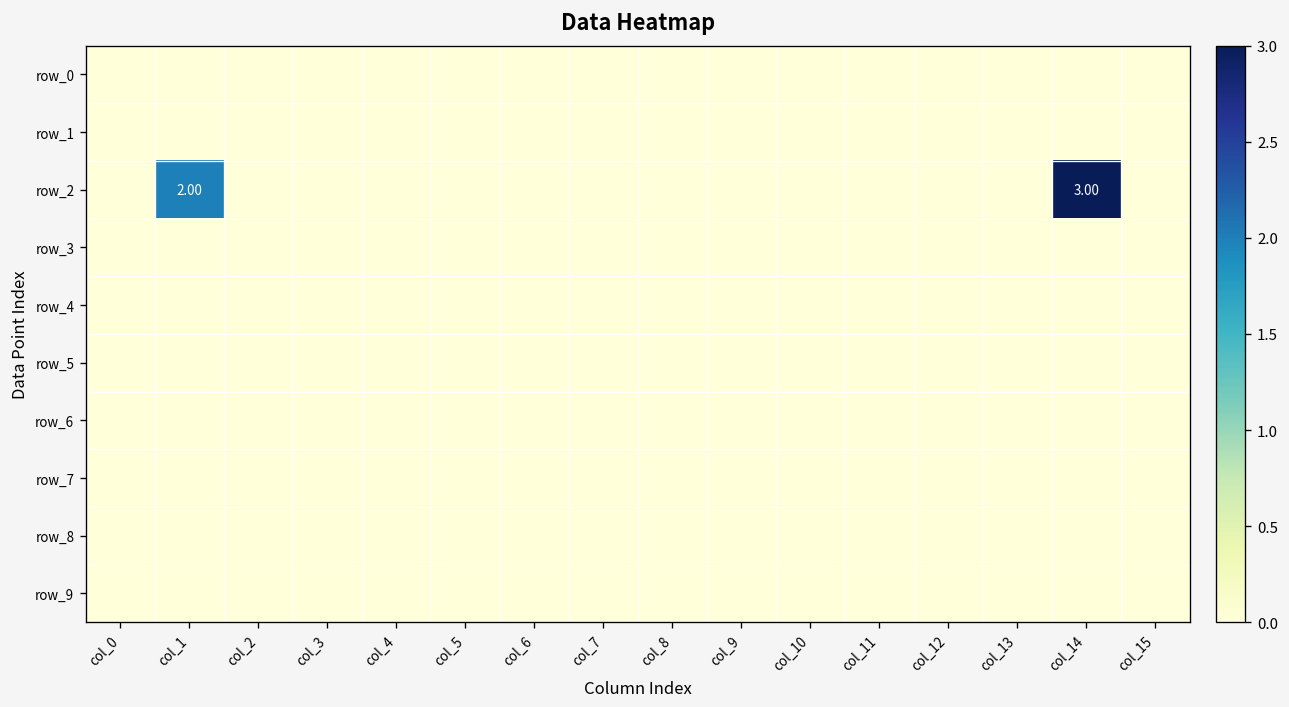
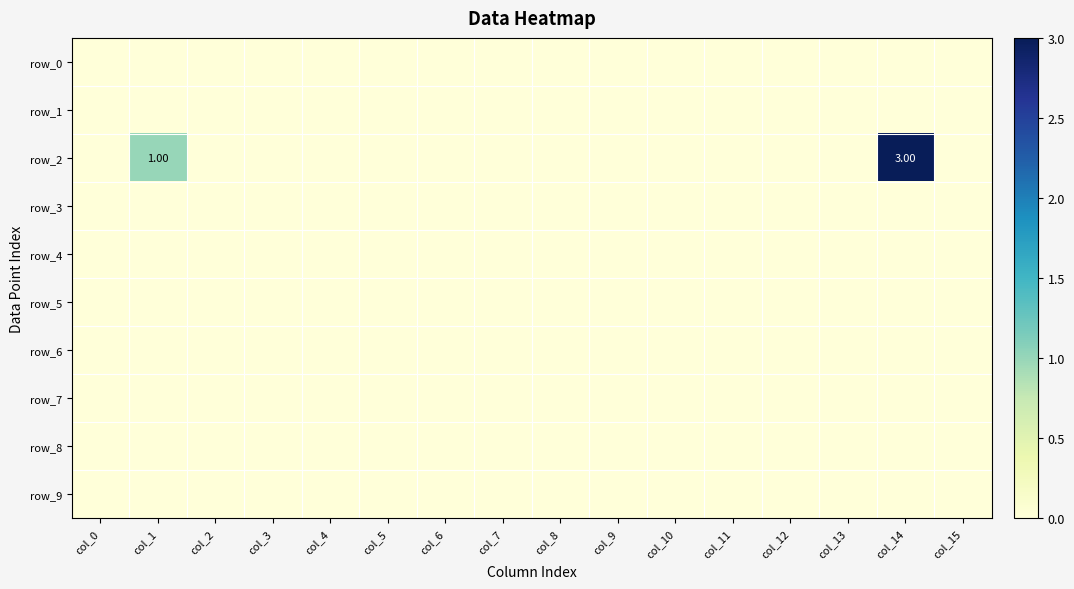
  {
    "row_2": {
-     "col_1": 2.00,
+     "col_1": 1.00,
      "col_14": 3.00
    }
  }
